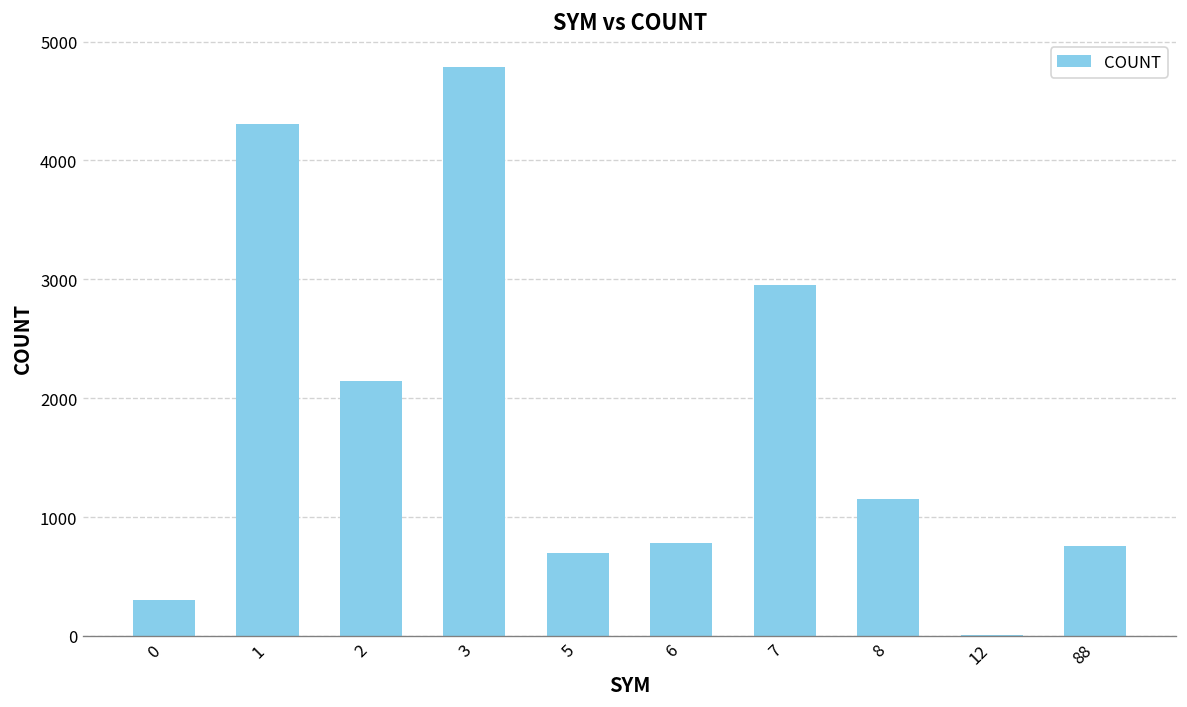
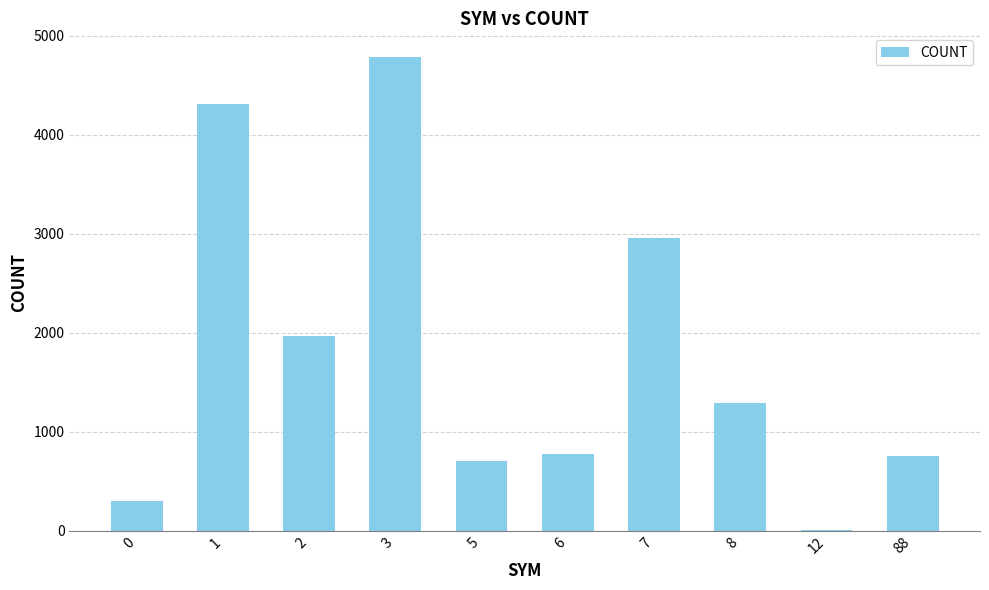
  {
    "0": 300,
    "1": 4300,
-   "2": 2100,
+   "2": 2000,
    "3": 4800,
    "5": 700,
    "6": 800,
    "7": 3000,
-   "8": 1200,
+   "8": 1300,
    "88": 800
  }
